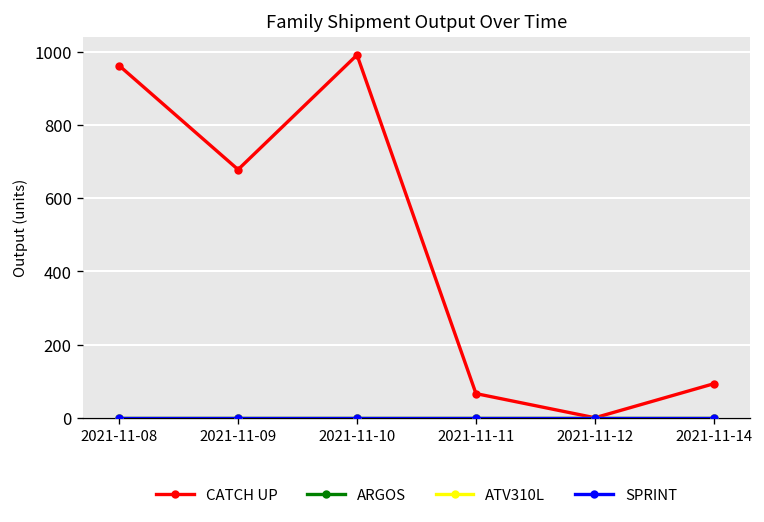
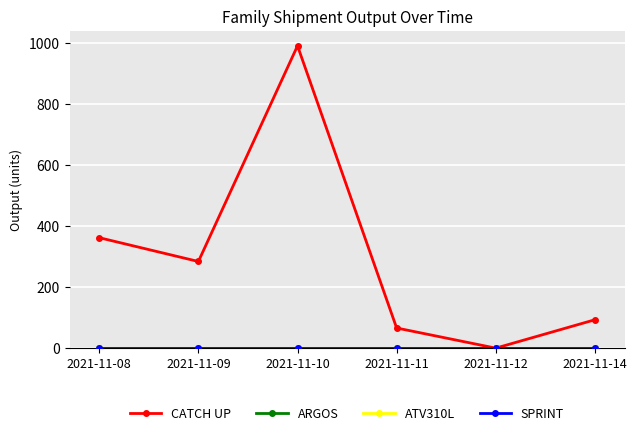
  {
    "CATCH UP": {
-     "2021-11-08": 960,
-     "2021-11-09": 680,
+     "2021-11-08": 360,
+     "2021-11-09": 280,
      "2021-11-10": 990,
      "2021-11-11": 70,
      "2021-11-14": 90
    },
    "SPRINT": {
      "2021-11-08": 0,
      "2021-11-09": 0,
      "2021-11-10": 0,
      "2021-11-11": 0,
      "2021-11-14": 0
    }
  }
